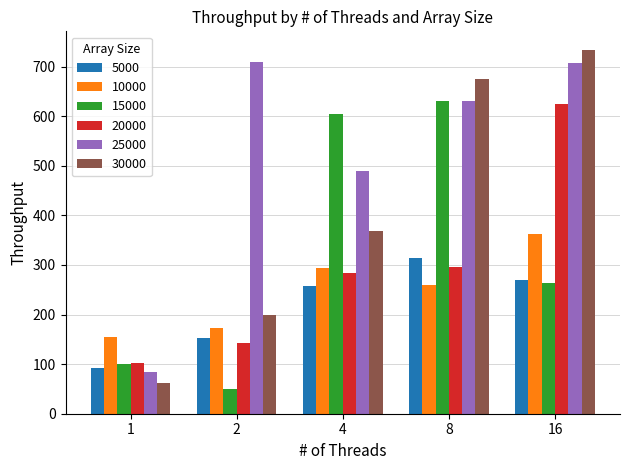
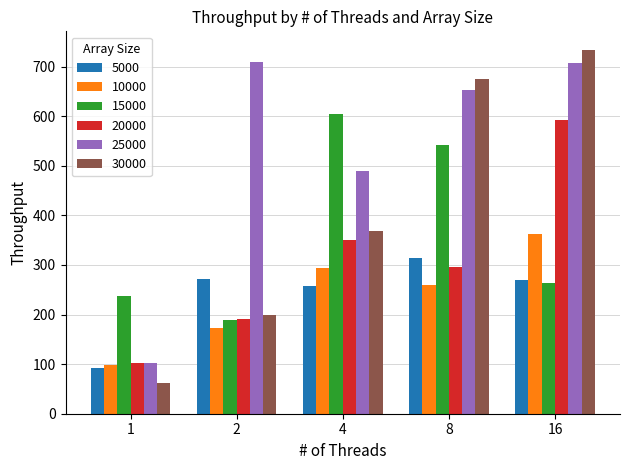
  {
    "5000": {
      "1": 90,
-     "2": 150,
+     "2": 270,
      "4": 260,
      "8": 310,
      "16": 270
    },
    "10000": {
-     "1": 150,
+     "1": 100,
      "2": 170,
      "4": 290,
      "8": 260,
      "16": 360
    },
    "15000": {
-     "1": 100,
-     "2": 50,
+     "1": 240,
+     "2": 190,
      "4": 600,
-     "8": 630,
+     "8": 540,
      "16": 260
    },
    "20000": {
      "1": 100,
-     "2": 140,
-     "4": 280,
+     "2": 190,
+     "4": 350,
      "8": 300,
-     "16": 630
+     "16": 590
    },
    "25000": {
-     "1": 80,
+     "1": 100,
      "2": 710,
      "4": 490,
-     "8": 630,
+     "8": 650,
      "16": 710
    },
    "30000": {
      "1": 60,
      "2": 200,
      "4": 370,
      "8": 680,
      "16": 730
    }
  }
